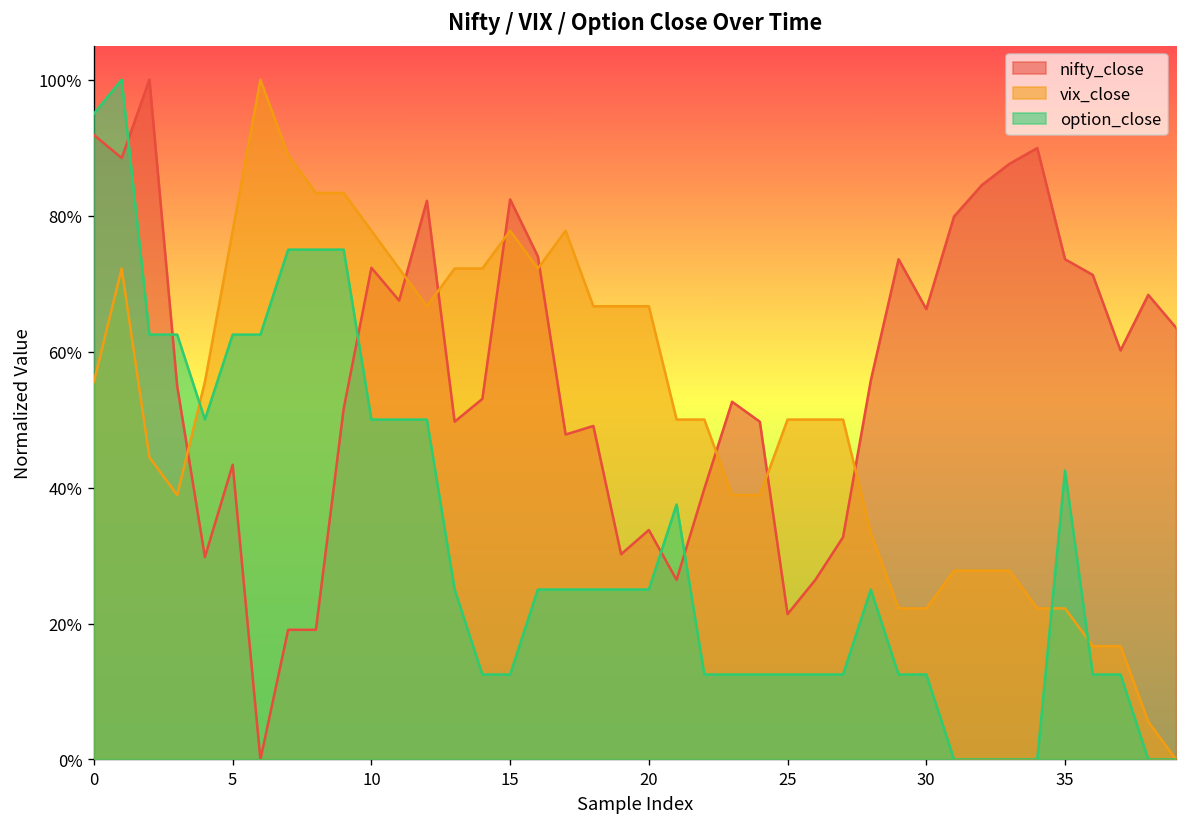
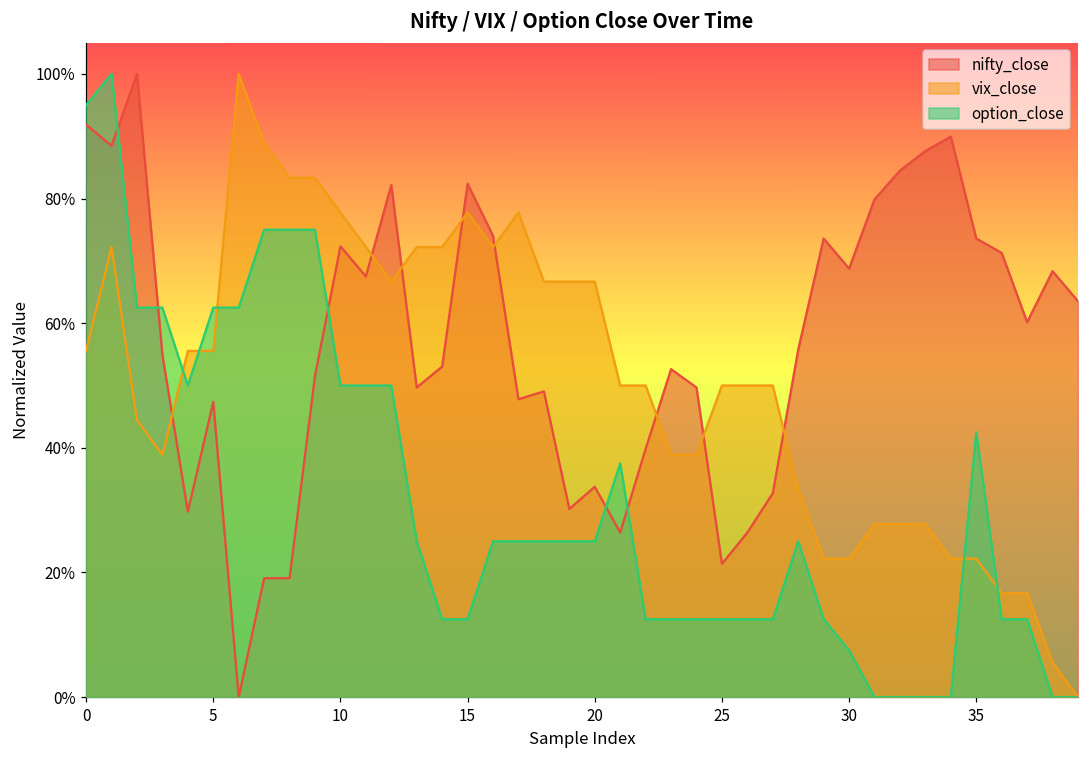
  {
    "nifty_close": {
      "0": "92%",
-     "5": "43%",
+     "5": "47%",
      "10": "72%",
      "15": "82%",
      "20": "34%",
      "25": "21%",
-     "30": "66%",
+     "30": "69%",
      "35": "74%"
    },
    "vix_close": {
      "0": "56%",
-     "5": "78%",
+     "5": "56%",
      "10": "78%",
      "15": "78%",
      "20": "67%",
      "25": "50%",
      "30": "22%",
      "35": "22%"
    },
    "option_close": {
      "0": "95%",
      "5": "62%",
      "10": "50%",
      "15": "12%",
      "20": "25%",
      "25": "12%",
-     "30": "12%",
+     "30": "7%",
      "35": "42%"
    }
  }
